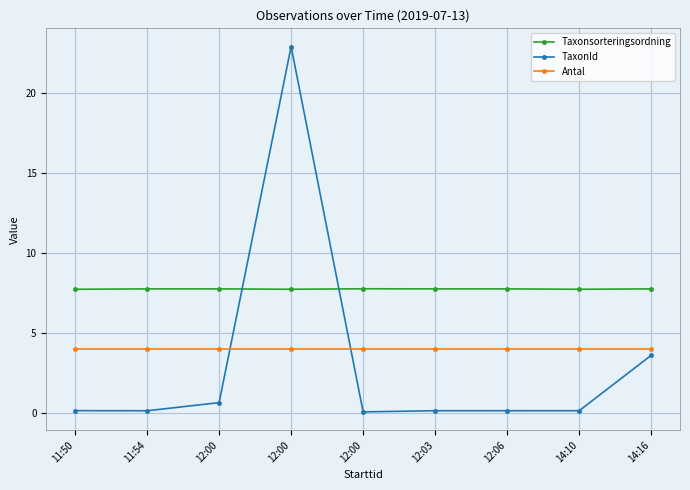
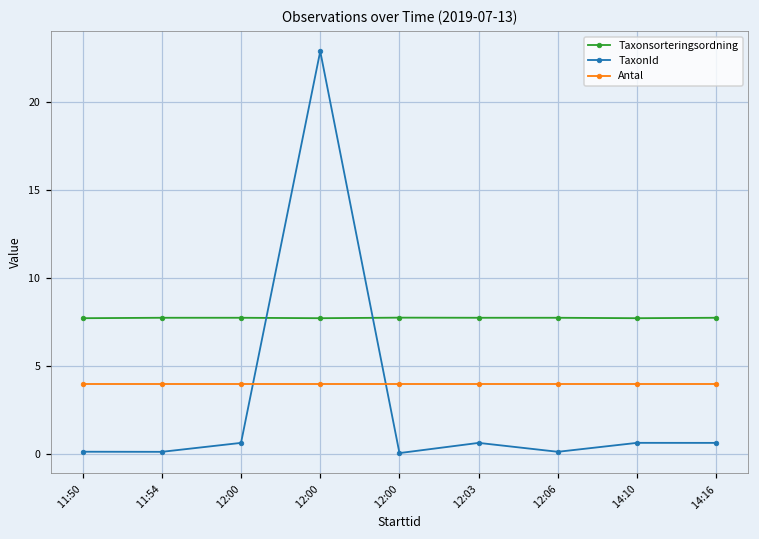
  {
    "Taxonsorteringsordning": {
      "11:50": 7.7,
      "11:54": 7.8,
      "12:03": 7.8,
      "12:06": 7.8,
      "14:10": 7.7,
      "14:16": 7.8
    },
    "TaxonId": {
      "11:50": 0.1,
      "11:54": 0.1,
-     "12:03": 0.1,
+     "12:03": 0.6,
      "12:06": 0.1,
-     "14:10": 0.1,
-     "14:16": 3.6
+     "14:10": 0.6,
+     "14:16": 0.6
    },
    "Antal": {
      "11:50": 4.0,
      "11:54": 4.0,
      "12:03": 4.0,
      "12:06": 4.0,
      "14:10": 4.0,
      "14:16": 4.0
    }
  }
